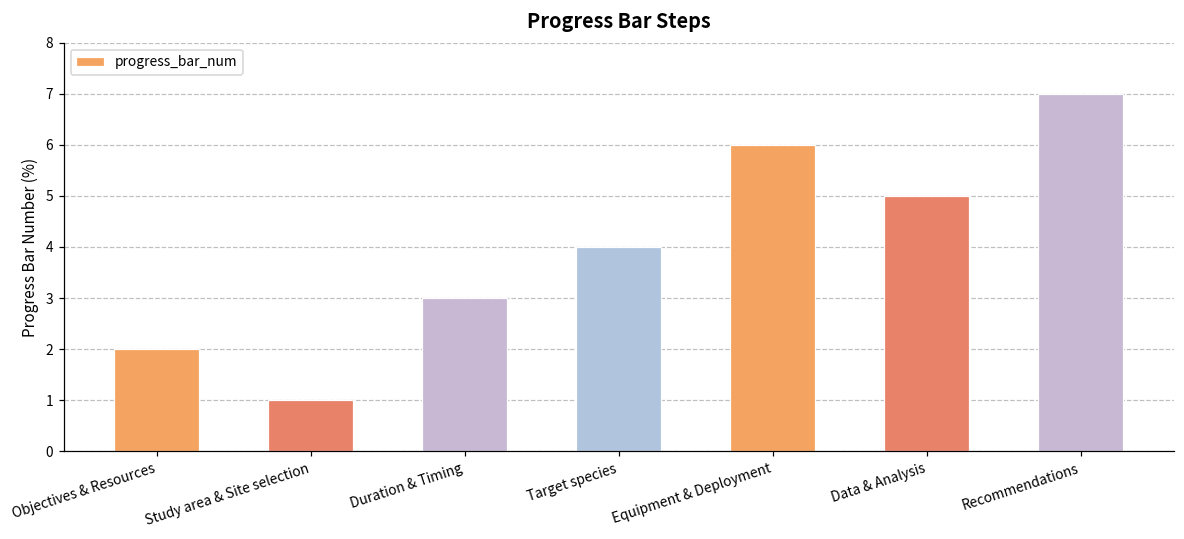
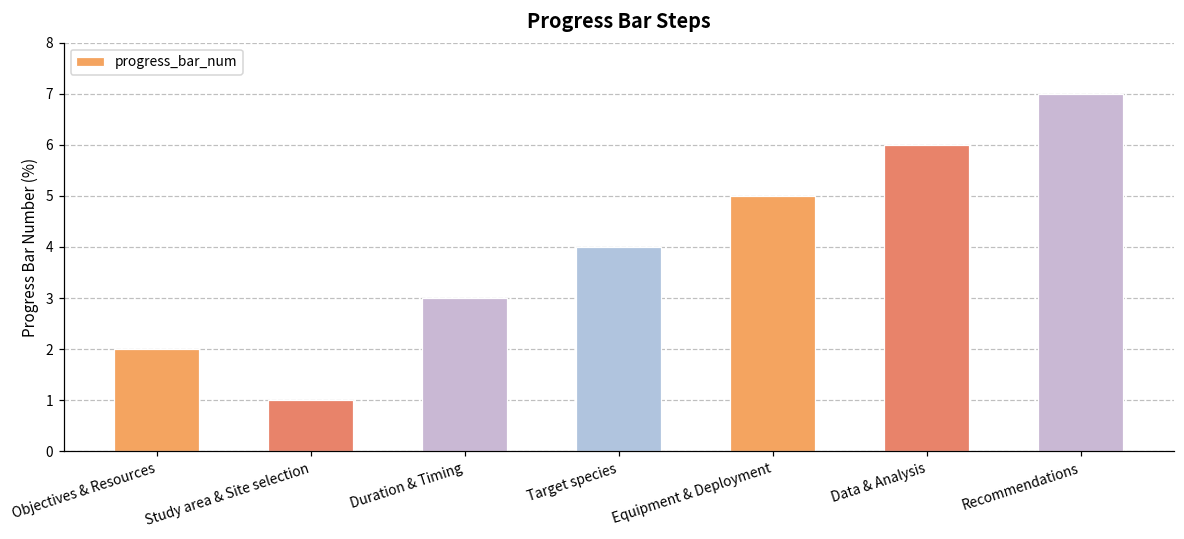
  {
    "Objectives & Resources": 2,
    "Study area & Site selection": 1,
    "Duration & Timing": 3,
    "Target species": 4,
-   "Equipment & Deployment": 6,
-   "Data & Analysis": 5,
+   "Equipment & Deployment": 5,
+   "Data & Analysis": 6,
    "Recommendations": 7
  }
